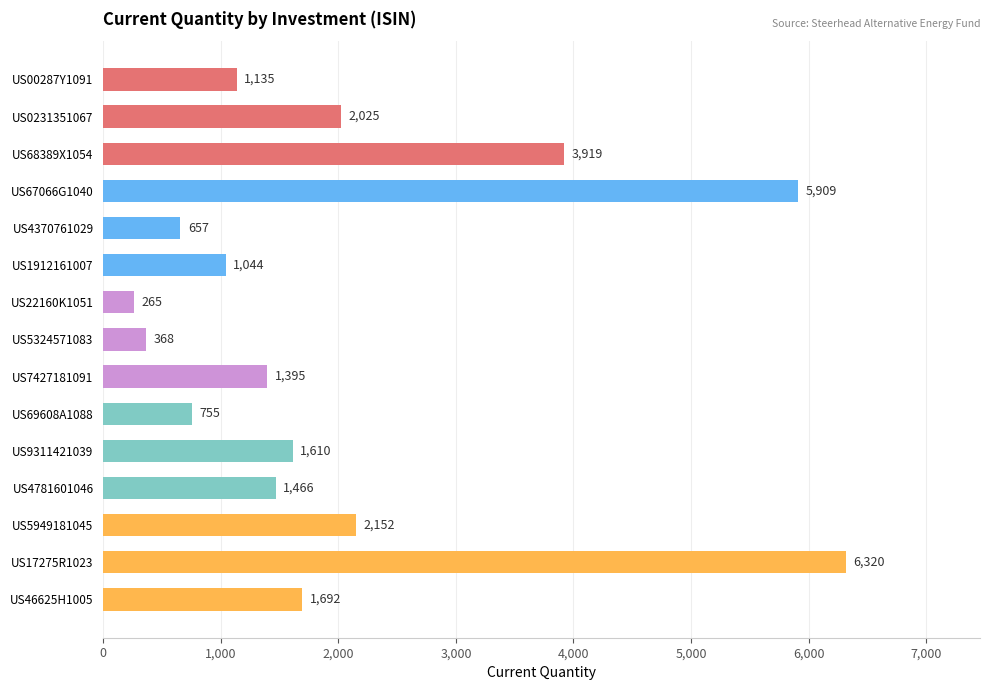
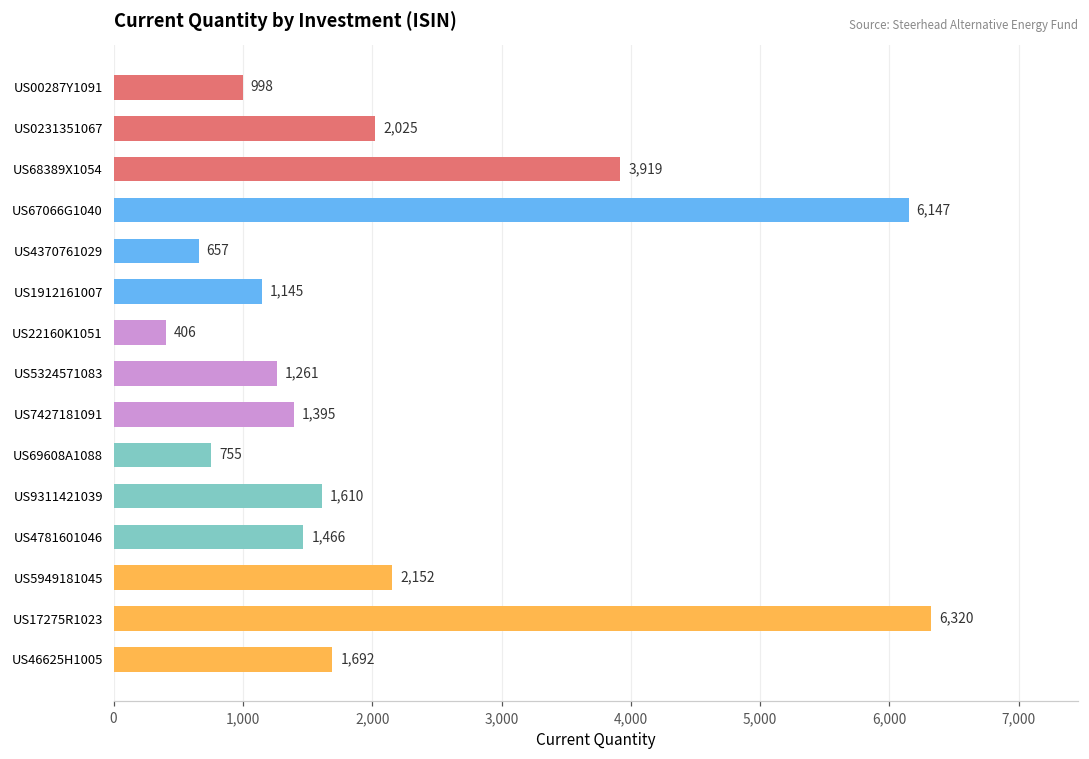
  {
-   "US00287Y1091": "1,135",
+   "US00287Y1091": "998",
    "US0231351067": "2,025",
    "US68389X1054": "3,919",
-   "US67066G1040": "5,909",
+   "US67066G1040": "6,147",
    "US4370761029": "657",
-   "US1912161007": "1,044",
-   "US22160K1051": "265",
-   "US5324571083": "368",
+   "US1912161007": "1,145",
+   "US22160K1051": "406",
+   "US5324571083": "1,261",
    "US7427181091": "1,395",
    "US69608A1088": "755",
    "US9311421039": "1,610",
    "US4781601046": "1,466",
    "US5949181045": "2,152",
    "US17275R1023": "6,320",
    "US46625H1005": "1,692"
  }
